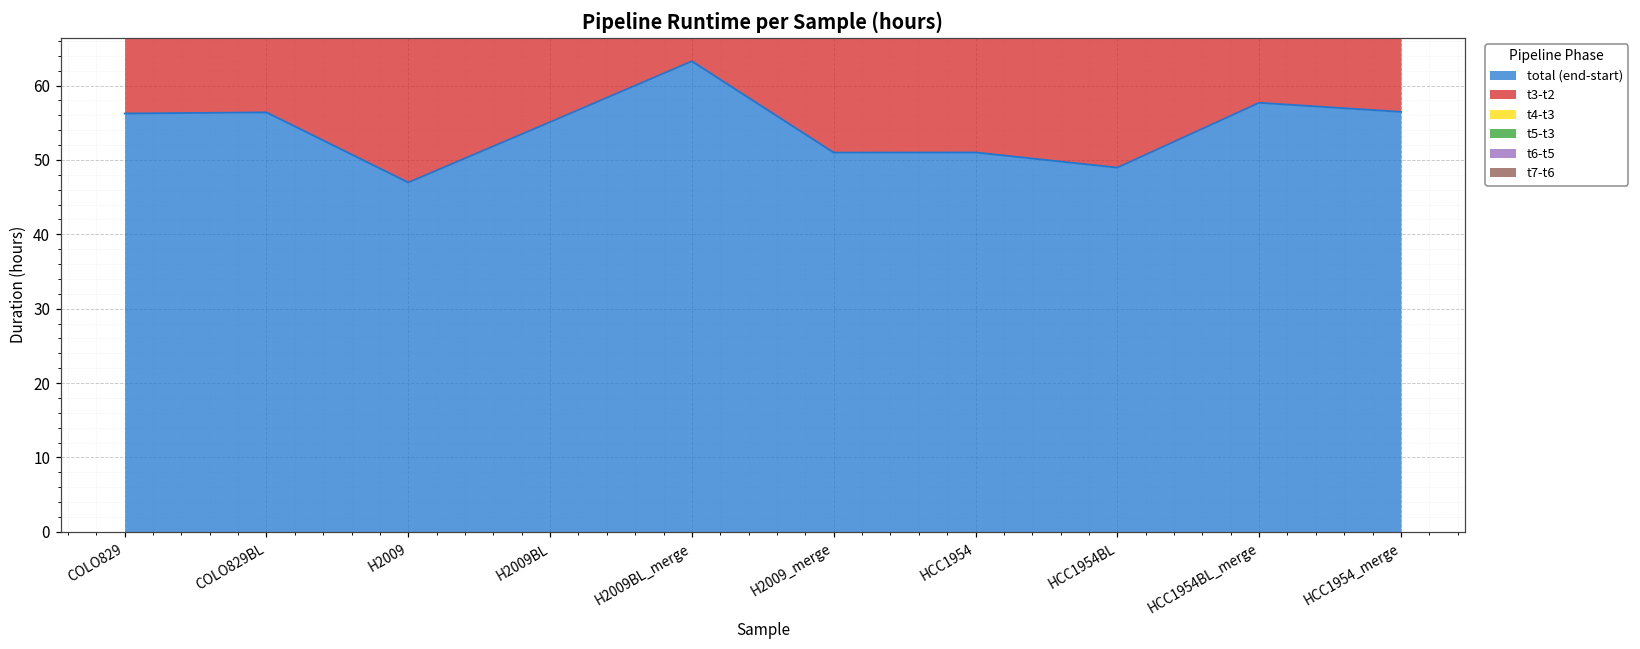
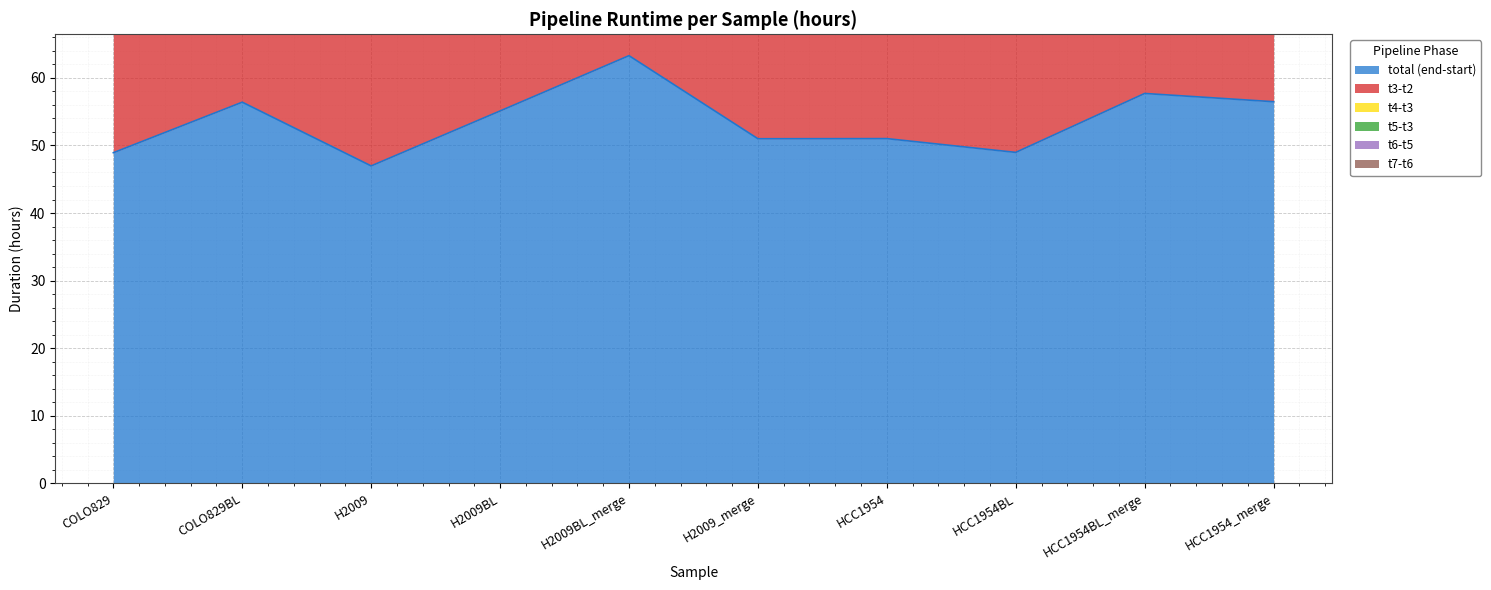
  {
    "total (end-start)": {
-     "COLO829": 56,
+     "COLO829": 49,
      "COLO829BL": 56,
      "H2009": 47,
      "H2009BL": 55,
      "H2009BL_merge": 63,
      "H2009_merge": 51,
      "HCC1954": 51,
      "HCC1954BL": 49,
      "HCC1954BL_merge": 58,
      "HCC1954_merge": 56
    }
  }
